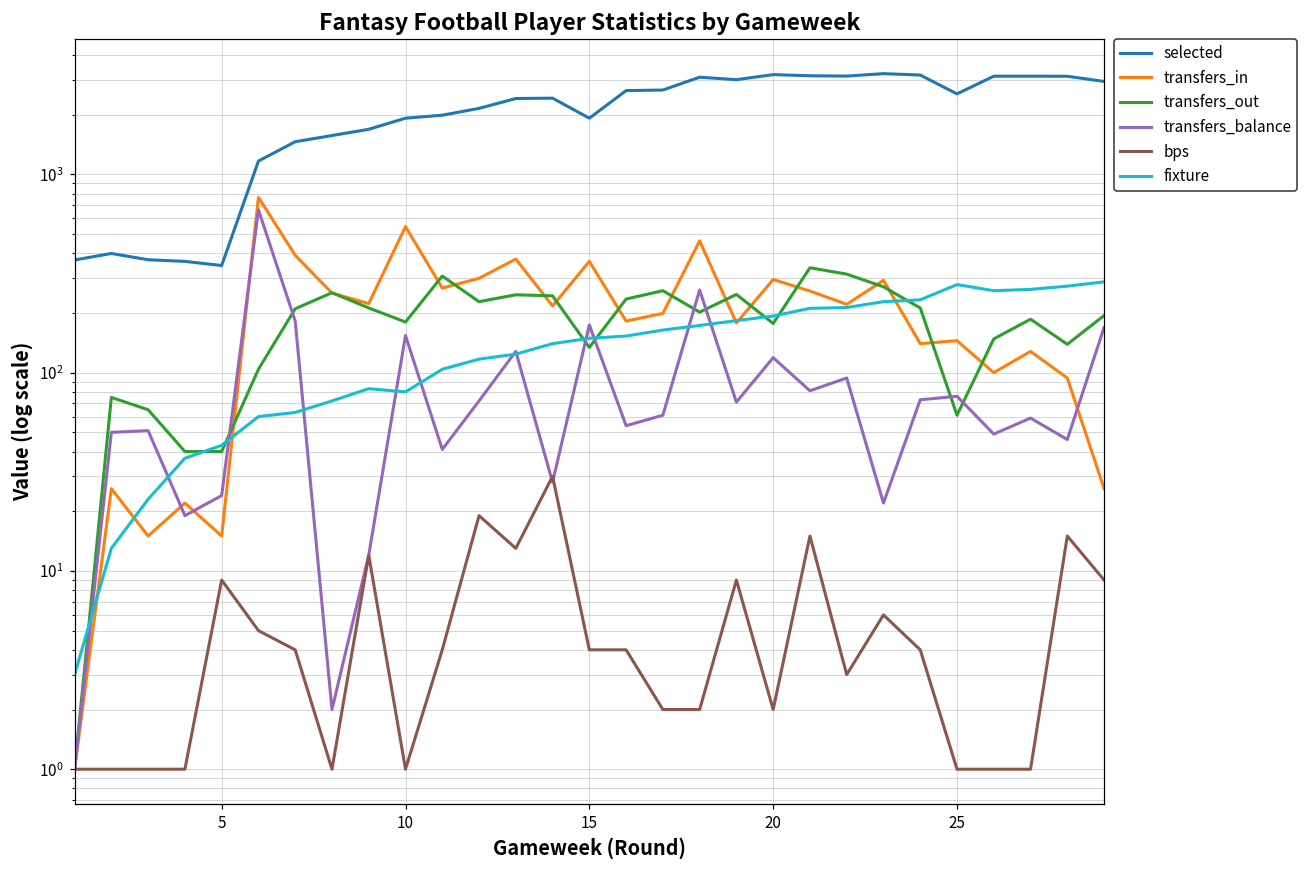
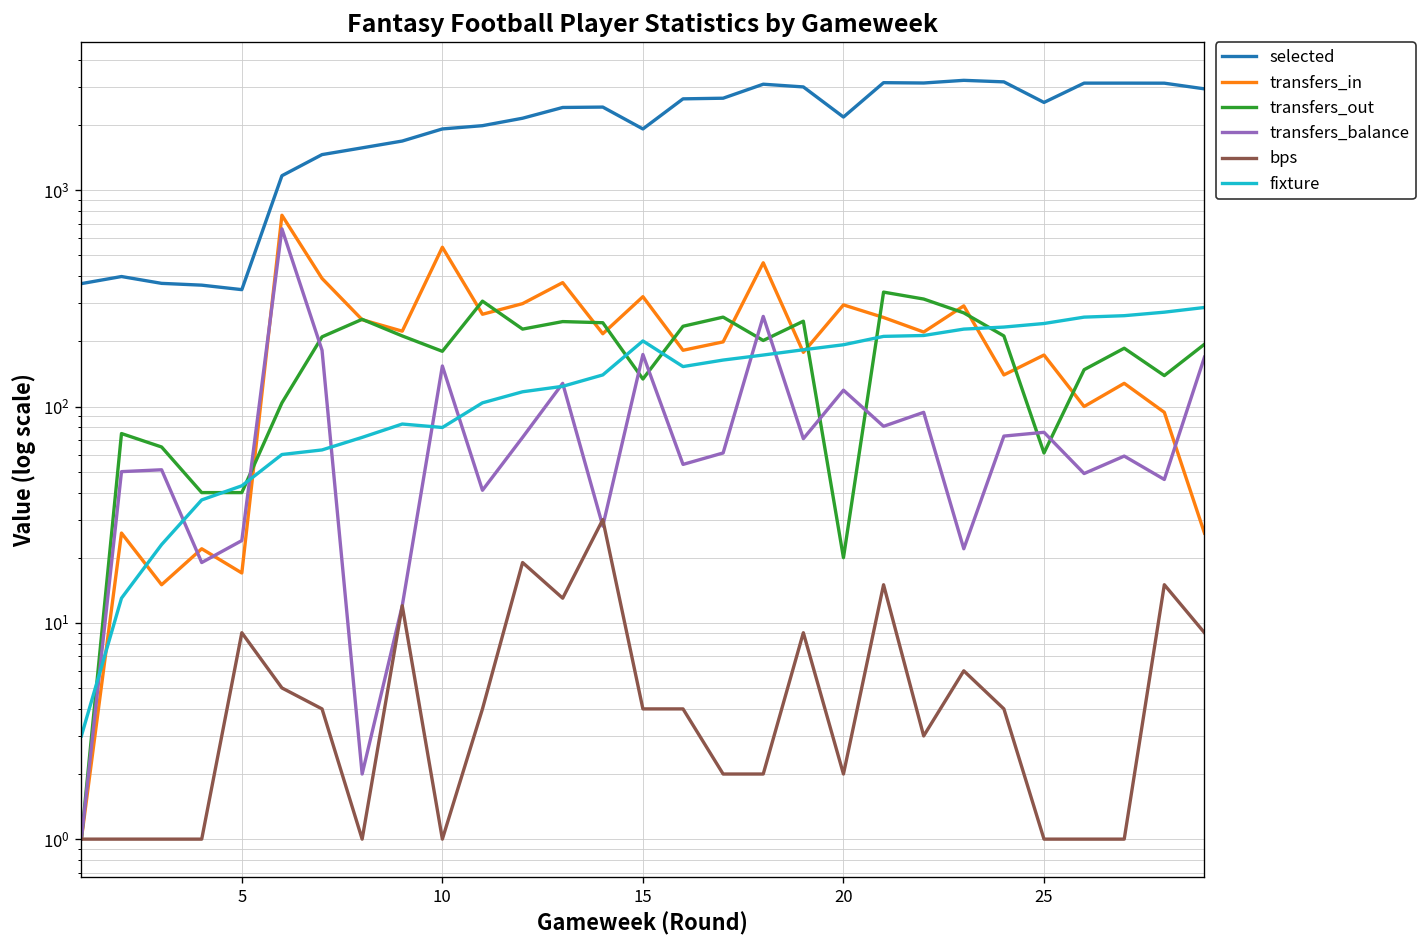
  {
    "selected": {
      "5": 350,
      "10": 1900,
      "15": 1900,
-     "20": 3200,
+     "20": 2200,
      "25": 2500
    },
    "transfers_in": {
-     "5": 15,
+     "5": 17,
      "10": 550,
-     "15": 360,
+     "15": 320,
      "20": 300,
-     "25": 150
+     "25": 170
    },
    "transfers_out": {
      "5": 40,
      "10": 180,
      "15": 130,
-     "20": 180,
+     "20": 20,
      "25": 61
    },
    "transfers_balance": {
      "5": 24,
      "10": 150,
      "15": 170,
      "20": 120,
      "25": 76
    },
    "bps": {
      "5": 9,
      "10": 1,
      "15": 4,
      "20": 2,
      "25": 1
    },
    "fixture": {
      "5": 43,
      "10": 80,
-     "15": 150,
+     "15": 200,
      "20": 190,
-     "25": 280
+     "25": 240
    }
  }
